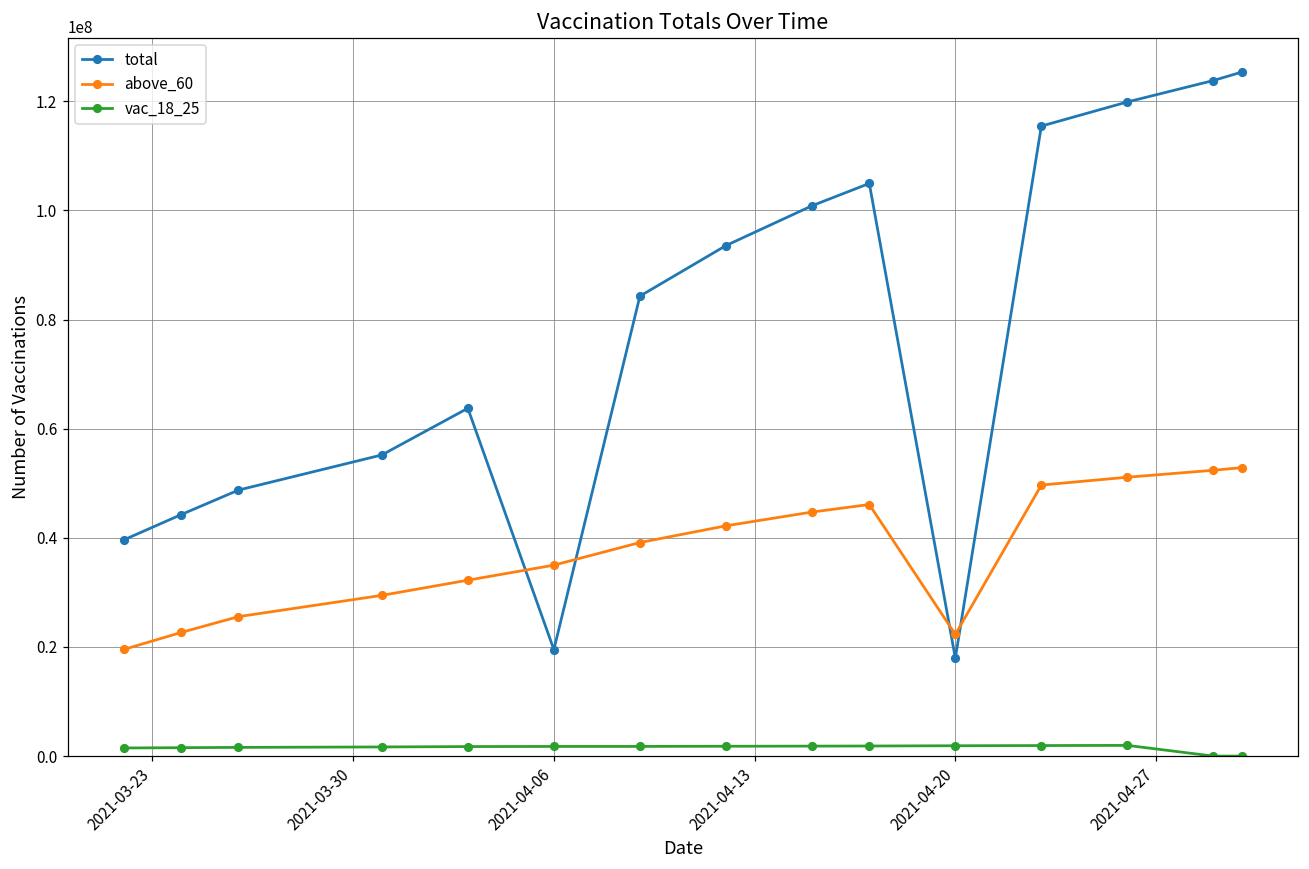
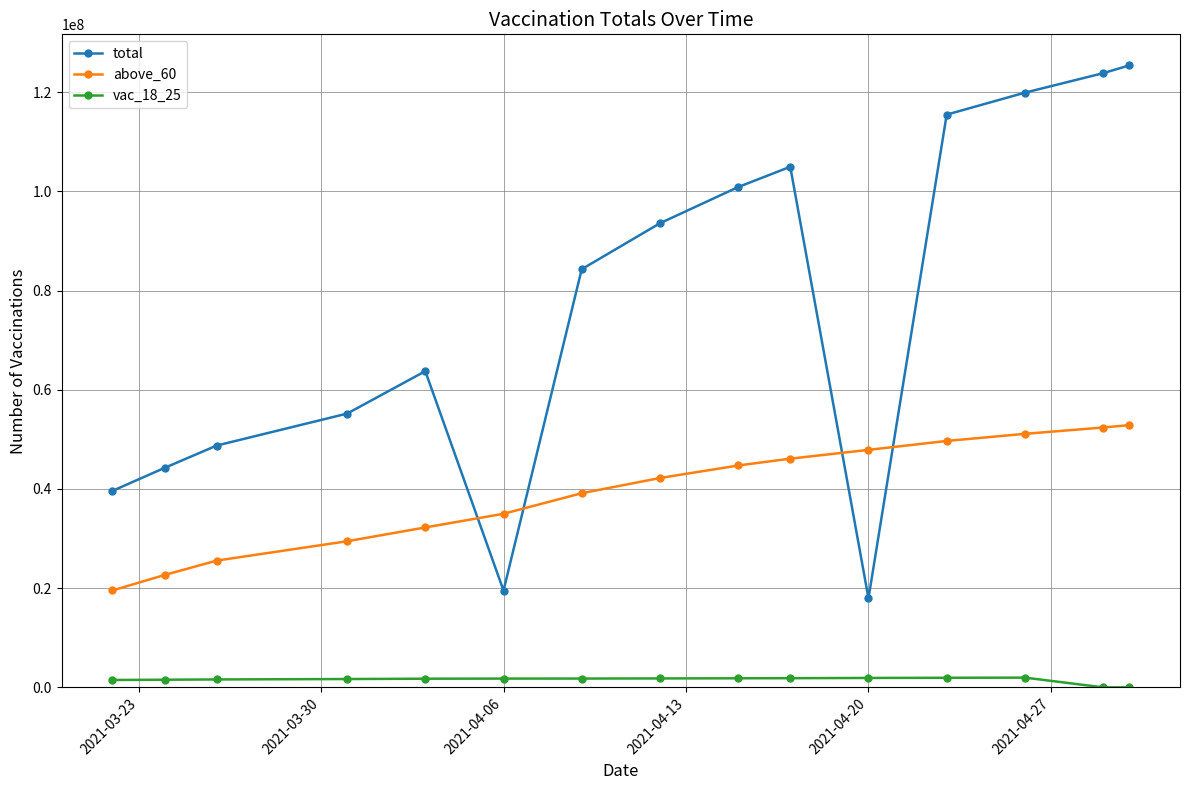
  {
    "total": {
      "2021-04-06": 20000000,
      "2021-04-20": 18000000
    },
    "above_60": {
      "2021-04-06": 35000000,
-     "2021-04-20": 22000000
+     "2021-04-20": 48000000
    },
    "vac_18_25": {
      "2021-04-06": 2000000,
      "2021-04-20": 2000000
    }
  }
